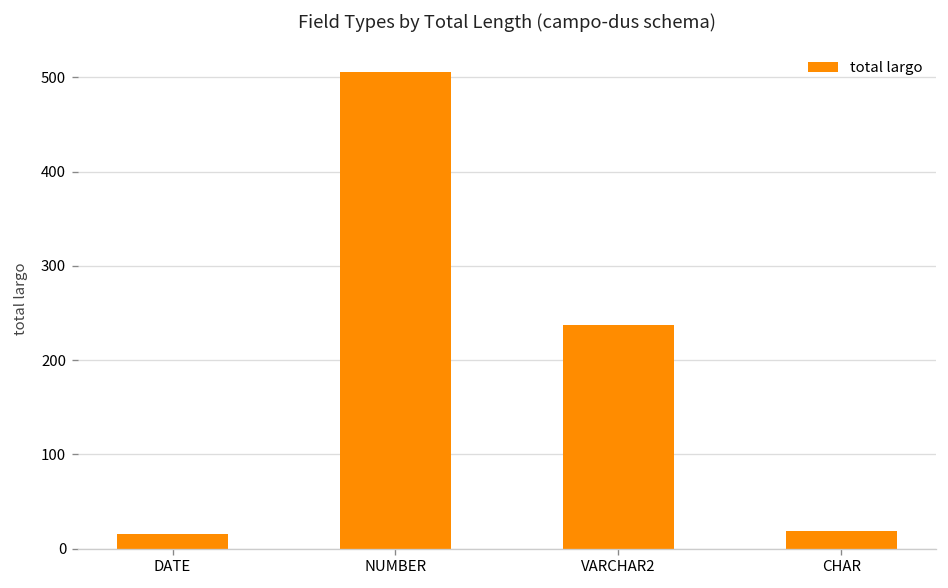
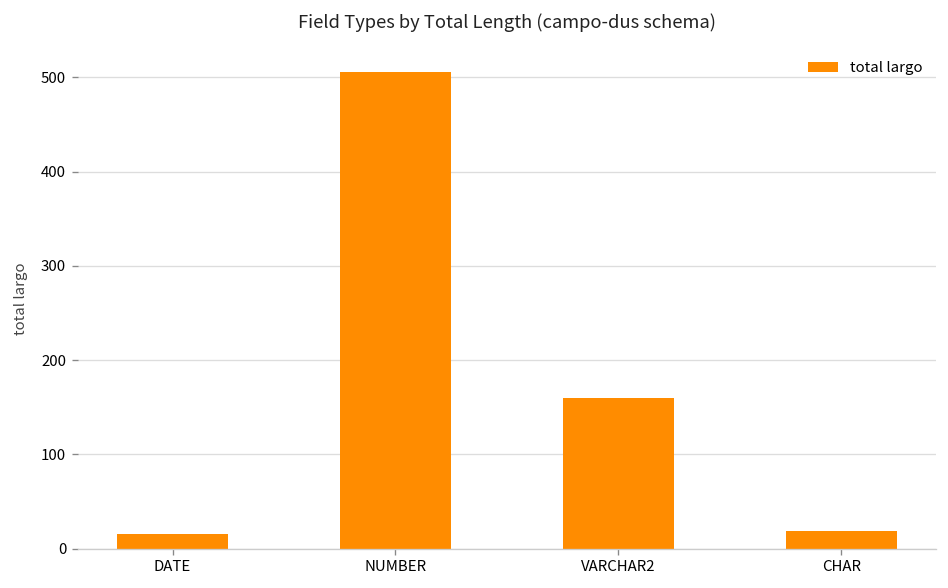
  {
    "DATE": 20,
    "NUMBER": 510,
-   "VARCHAR2": 240,
+   "VARCHAR2": 160,
    "CHAR": 20
  }
